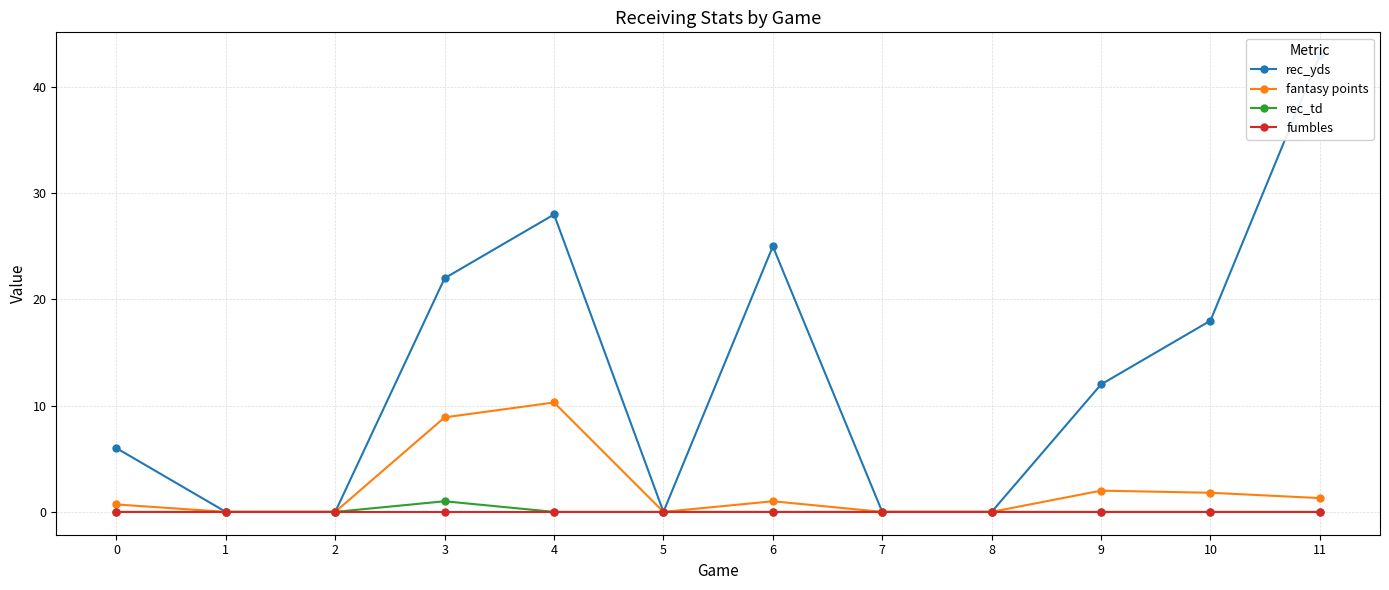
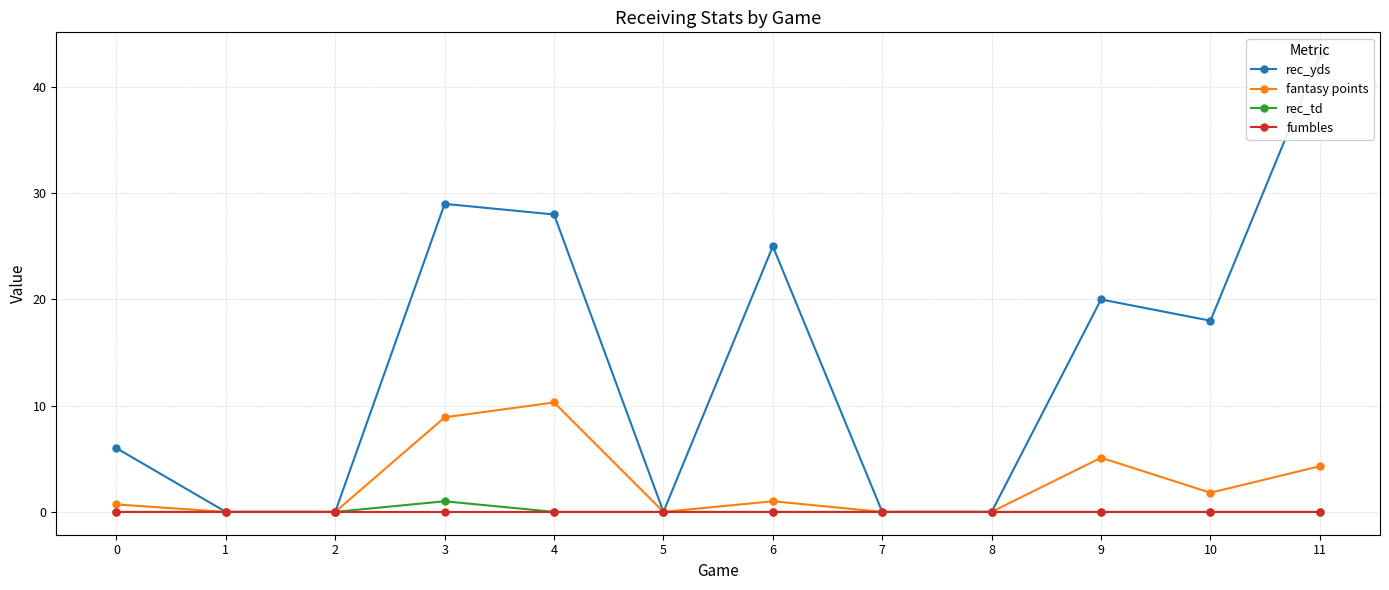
  {
    "rec_yds": {
      "0": 6,
-     "3": 22,
+     "3": 29,
      "4": 28,
      "6": 25,
-     "9": 12,
+     "9": 20,
      "10": 18
    },
    "fantasy points": {
      "0": 0.7,
      "3": 8.9,
      "4": 10.3,
      "6": 1.0,
-     "9": 2.0,
+     "9": 5.1,
      "10": 1.8,
-     "11": 1.3
+     "11": 4.3
    },
    "rec_td": {
      "3": 1.0
    },
    "fumbles": {
      "3": 0.0
    }
  }
